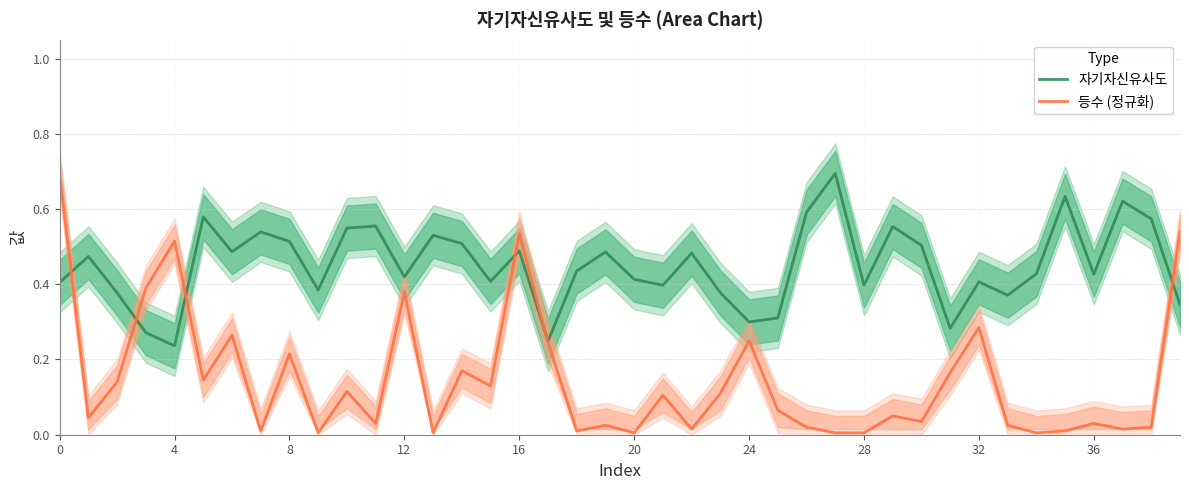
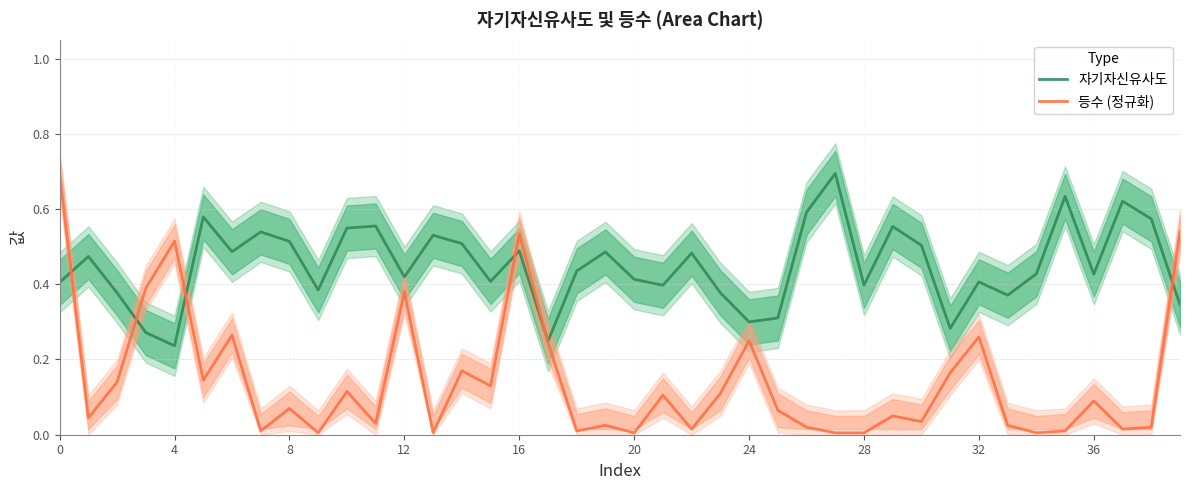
  {
    "등수 (정규화)": {
      "0": 0.69,
      "4": 0.51,
-     "8": 0.21,
+     "8": 0.07,
      "12": 0.38,
      "16": 0.53,
      "20": 0.00,
      "24": 0.25,
      "28": 0.00,
-     "32": 0.28,
-     "36": 0.03
+     "32": 0.26,
+     "36": 0.09
    }
  }
